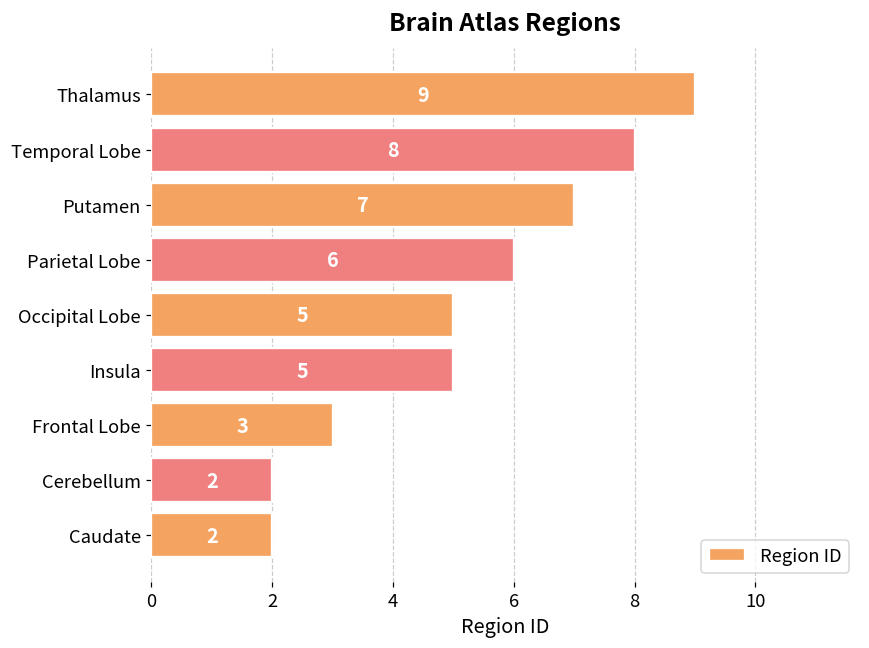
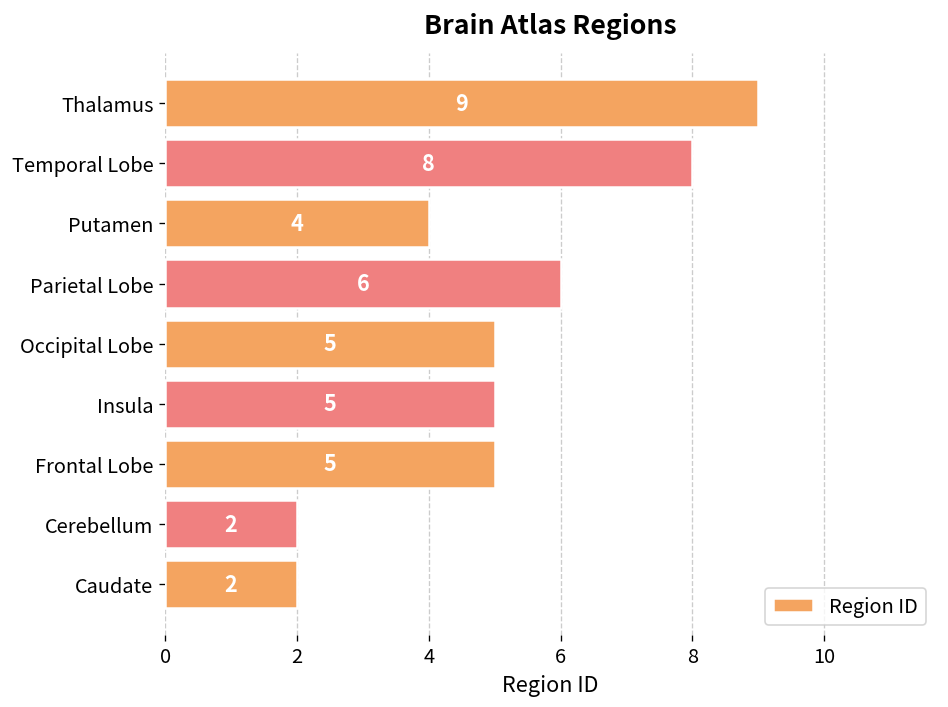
  {
    "Thalamus": 9,
    "Temporal Lobe": 8,
-   "Putamen": 7,
+   "Putamen": 4,
    "Parietal Lobe": 6,
    "Occipital Lobe": 5,
    "Insula": 5,
-   "Frontal Lobe": 3,
+   "Frontal Lobe": 5,
    "Cerebellum": 2,
    "Caudate": 2
  }
